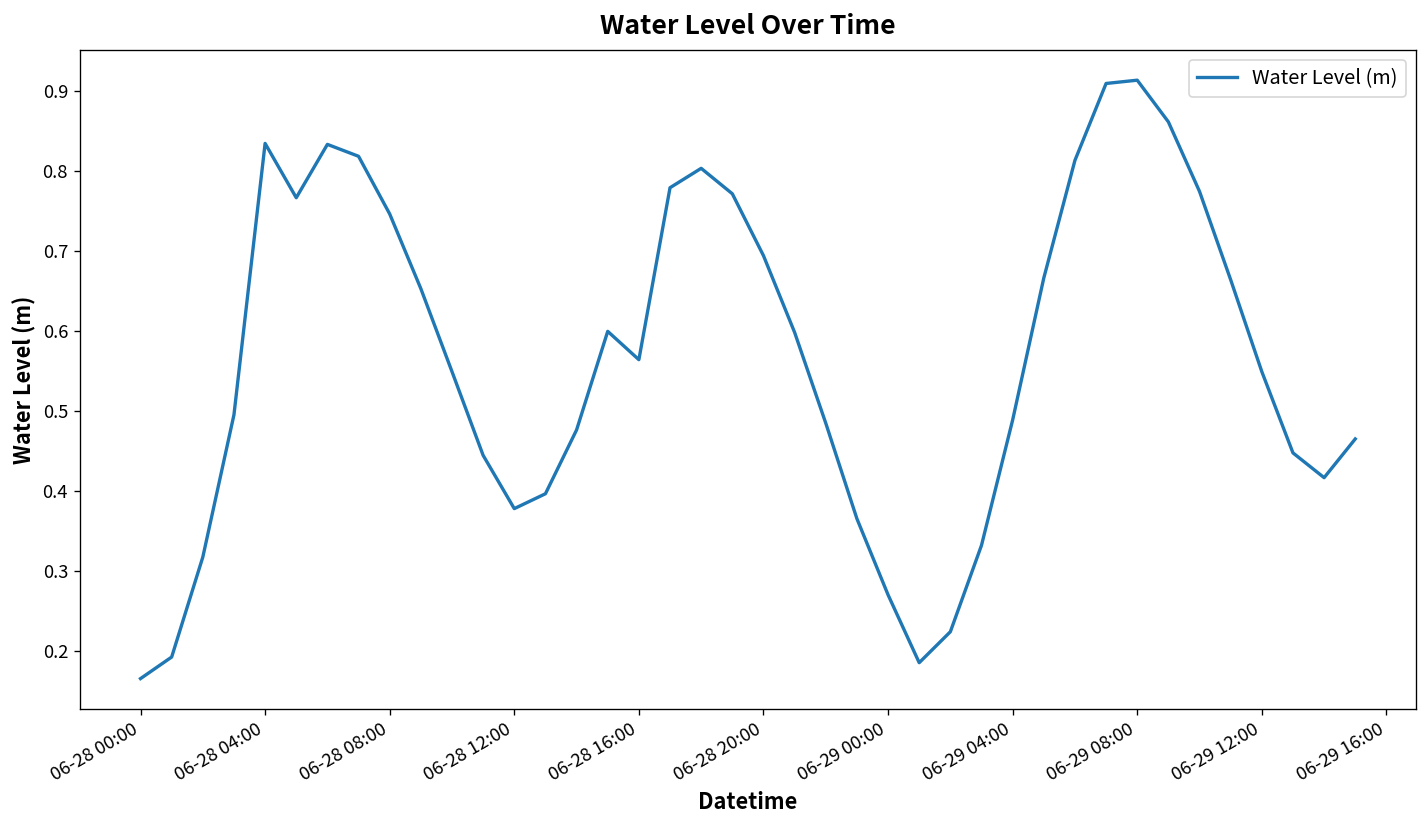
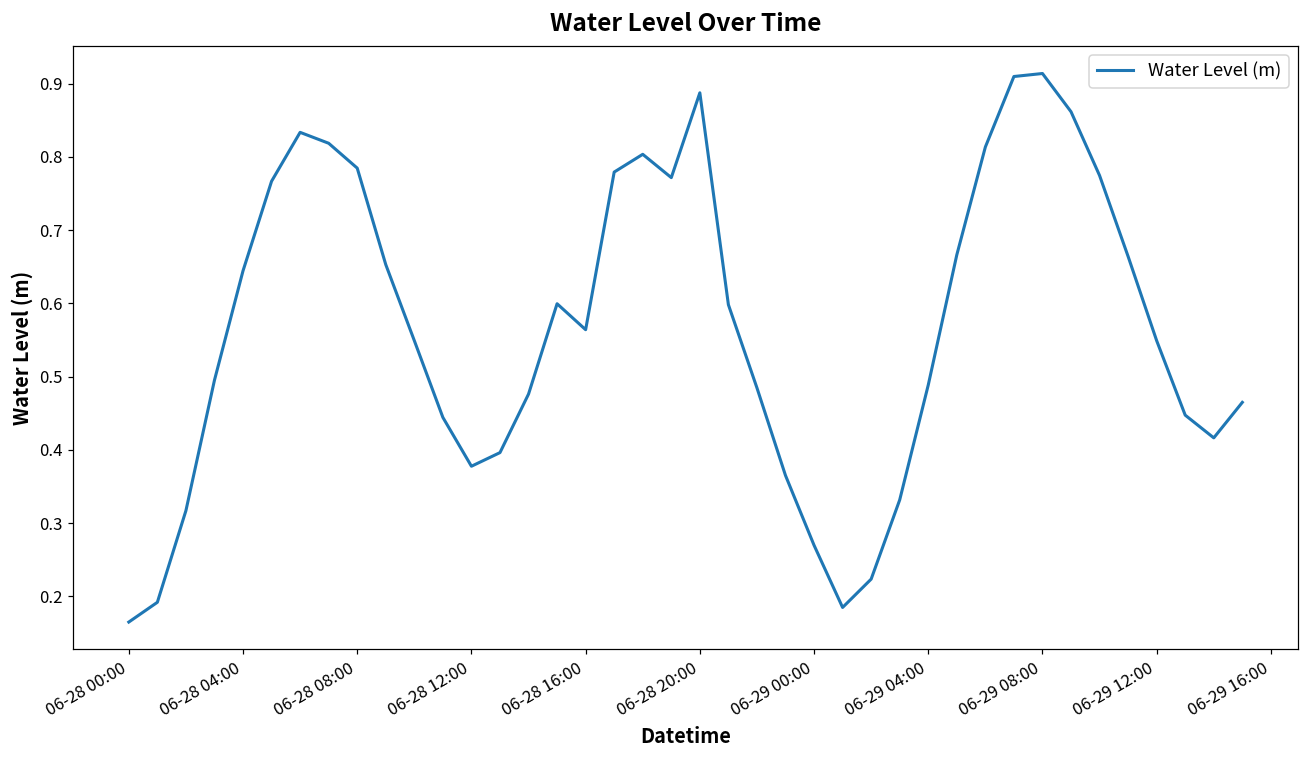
  {
    "06-28 00:00": 0.17,
-   "06-28 04:00": 0.83,
-   "06-28 08:00": 0.75,
+   "06-28 04:00": 0.64,
+   "06-28 08:00": 0.78,
    "06-28 12:00": 0.38,
    "06-28 16:00": 0.56,
-   "06-28 20:00": 0.69,
+   "06-28 20:00": 0.89,
    "06-29 00:00": 0.27,
    "06-29 04:00": 0.49,
    "06-29 08:00": 0.91,
    "06-29 12:00": 0.55
  }
